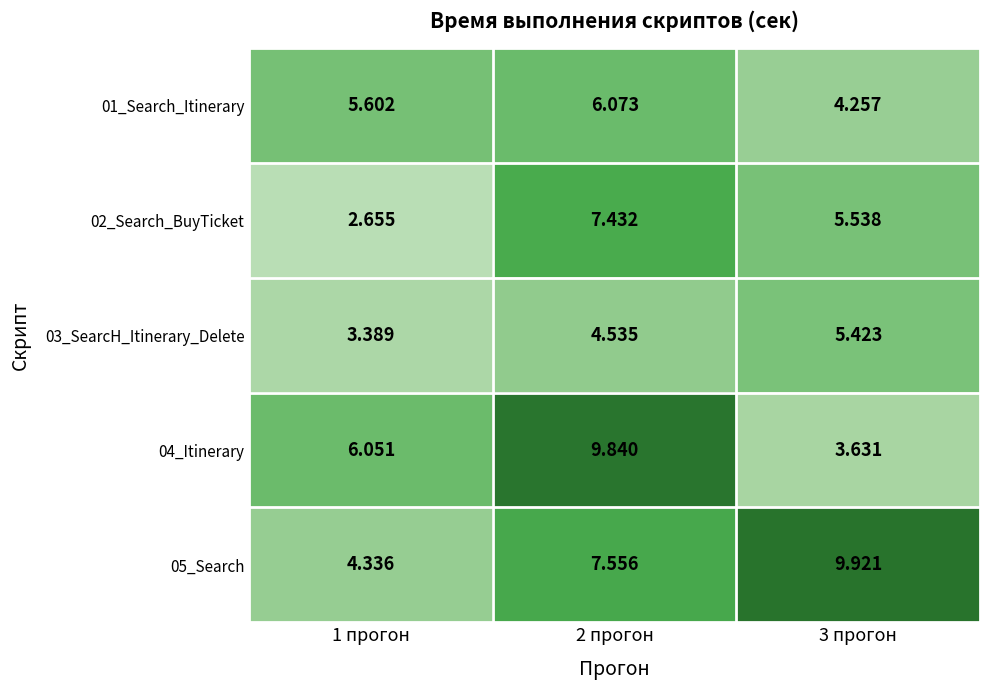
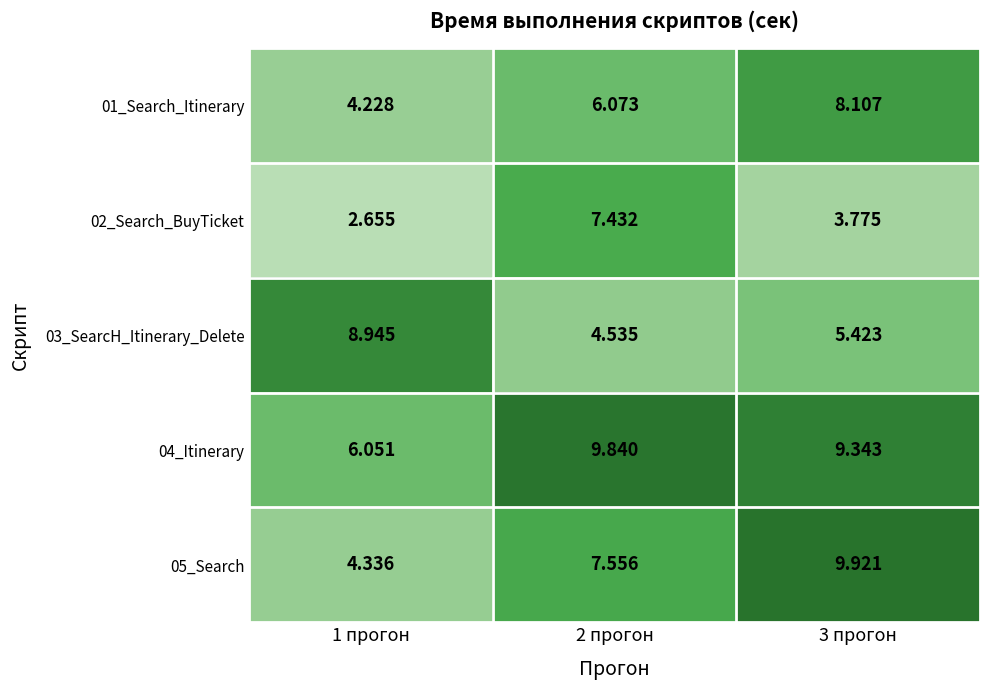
  {
    "01_Search_Itinerary": {
-     "1 прогон": 5.602,
+     "1 прогон": 4.228,
      "2 прогон": 6.073,
-     "3 прогон": 4.257
+     "3 прогон": 8.107
    },
    "02_Search_BuyTicket": {
      "1 прогон": 2.655,
      "2 прогон": 7.432,
-     "3 прогон": 5.538
+     "3 прогон": 3.775
    },
    "03_SearcH_Itinerary_Delete": {
-     "1 прогон": 3.389,
+     "1 прогон": 8.945,
      "2 прогон": 4.535,
      "3 прогон": 5.423
    },
    "04_Itinerary": {
      "1 прогон": 6.051,
      "2 прогон": 9.840,
-     "3 прогон": 3.631
+     "3 прогон": 9.343
    },
    "05_Search": {
      "1 прогон": 4.336,
      "2 прогон": 7.556,
      "3 прогон": 9.921
    }
  }
